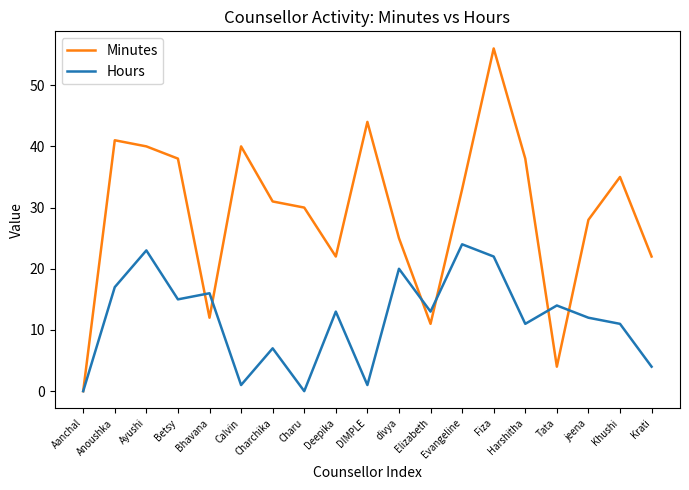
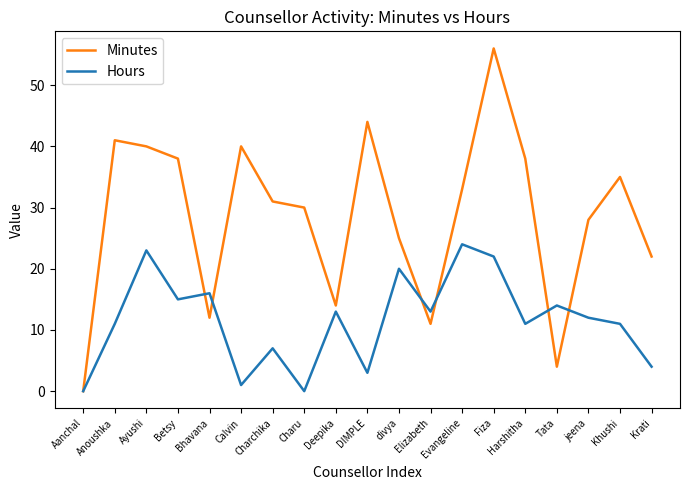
  {
    "Minutes": {
      "Anoushka": 41,
      "Ayushi": 40,
      "Betsy": 38,
      "Bhavana": 12,
      "Calvin": 40,
      "Charchika": 31,
      "Charu": 30,
-     "Deepika": 22,
+     "Deepika": 14,
      "DIMPLE": 44,
      "divya": 25,
      "Elizabeth": 11,
      "Evangeline": 33,
      "Fiza": 56,
      "Harshitha": 38,
      "Tata": 4,
      "jeena": 28,
      "Khushi": 35,
      "Krati": 22
    },
    "Hours": {
-     "Anoushka": 17,
+     "Anoushka": 11,
      "Ayushi": 23,
      "Betsy": 15,
      "Bhavana": 16,
      "Calvin": 1,
      "Charchika": 7,
      "Charu": 0,
      "Deepika": 13,
-     "DIMPLE": 1,
+     "DIMPLE": 3,
      "divya": 20,
      "Elizabeth": 13,
      "Evangeline": 24,
      "Fiza": 22,
      "Harshitha": 11,
      "Tata": 14,
      "jeena": 12,
      "Khushi": 11,
      "Krati": 4
    }
  }
